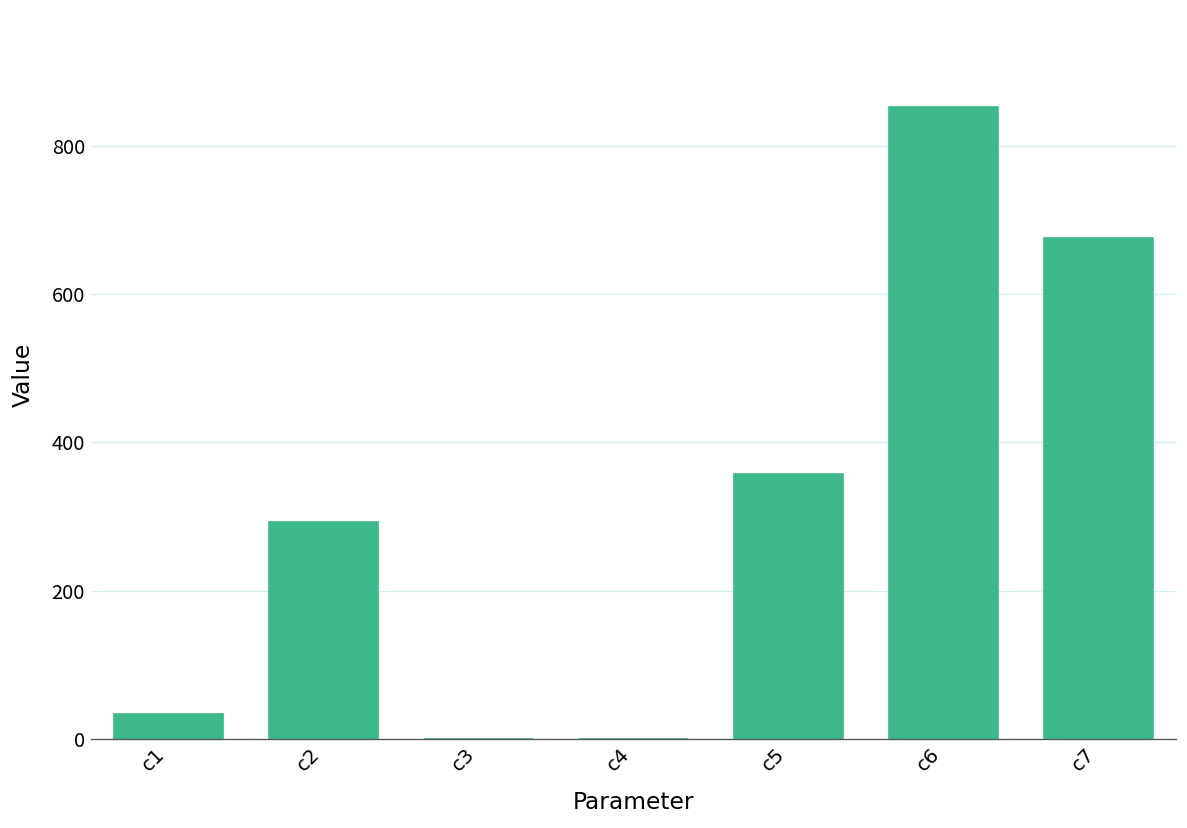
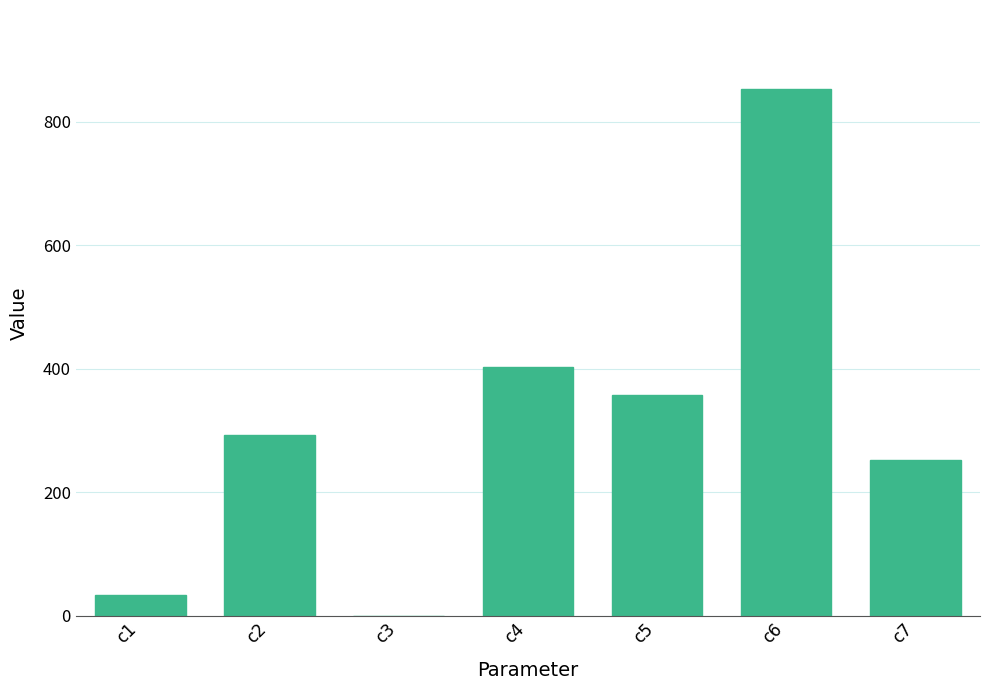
  {
    "c1": 30,
    "c2": 290,
-   "c4": 0,
+   "c4": 400,
    "c5": 360,
    "c6": 850,
-   "c7": 680
+   "c7": 250
  }
